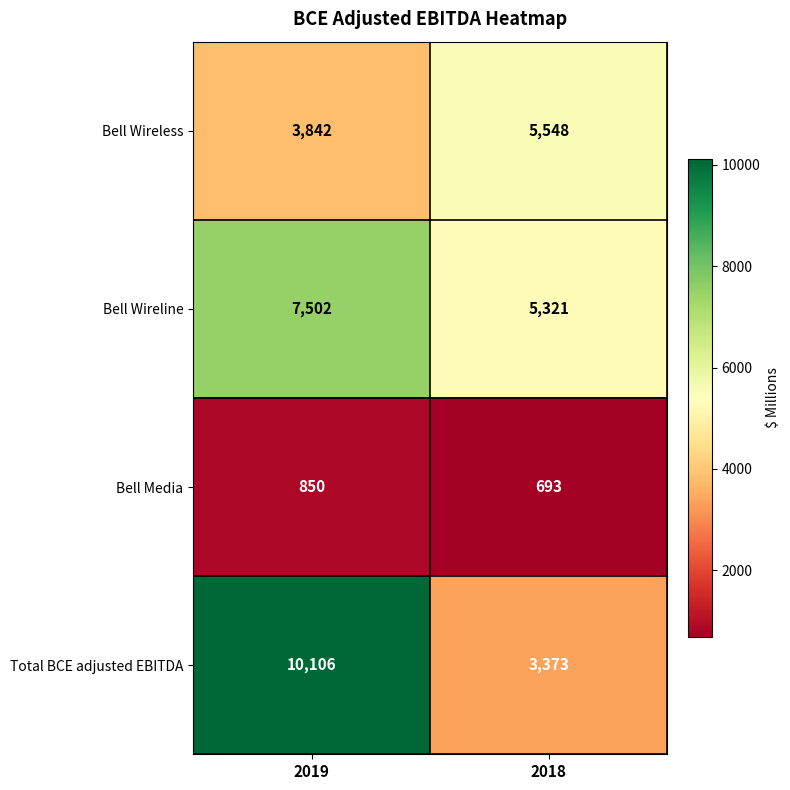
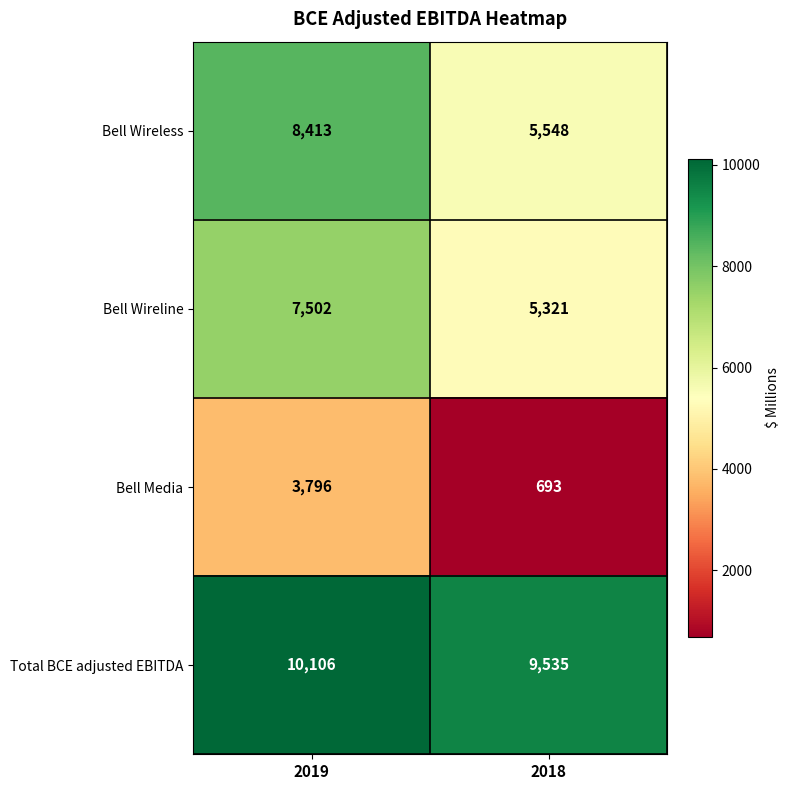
  {
    "Bell Wireless": {
-     "2019": "3,842",
+     "2019": "8,413",
      "2018": "5,548"
    },
    "Bell Wireline": {
      "2019": "7,502",
      "2018": "5,321"
    },
    "Bell Media": {
-     "2019": "850",
+     "2019": "3,796",
      "2018": "693"
    },
    "Total BCE adjusted EBITDA": {
      "2019": "10,106",
-     "2018": "3,373"
+     "2018": "9,535"
    }
  }
